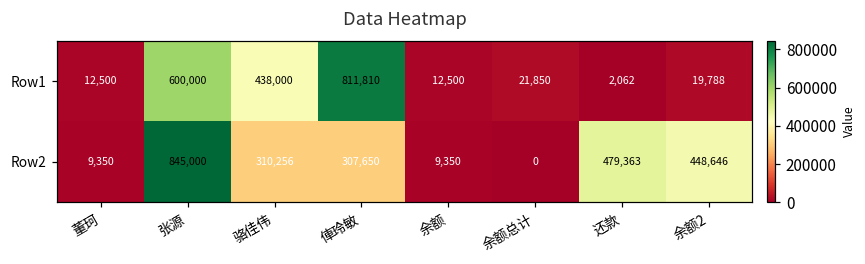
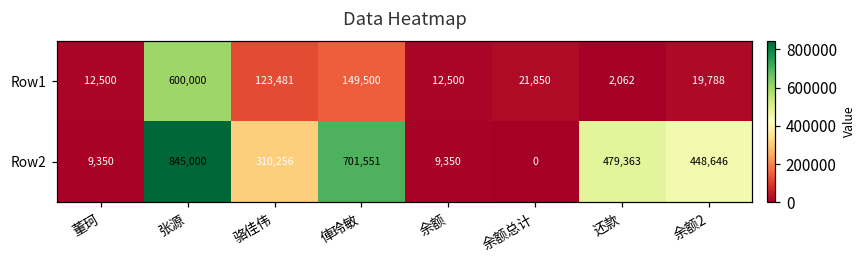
  {
    "Row1": {
      "董珂": "12,500",
      "张源": "600,000",
-     "骆佳伟": "438,000",
-     "俥玲敏": "811,810",
+     "骆佳伟": "123,481",
+     "俥玲敏": "149,500",
      "余额": "12,500",
      "余额总计": "21,850",
      "还款": "2,062",
      "余额2": "19,788"
    },
    "Row2": {
      "董珂": "9,350",
      "张源": "845,000",
      "骆佳伟": "310,256",
-     "俥玲敏": "307,650",
+     "俥玲敏": "701,551",
      "余额": "9,350",
      "余额总计": "0",
      "还款": "479,363",
      "余额2": "448,646"
    }
  }
